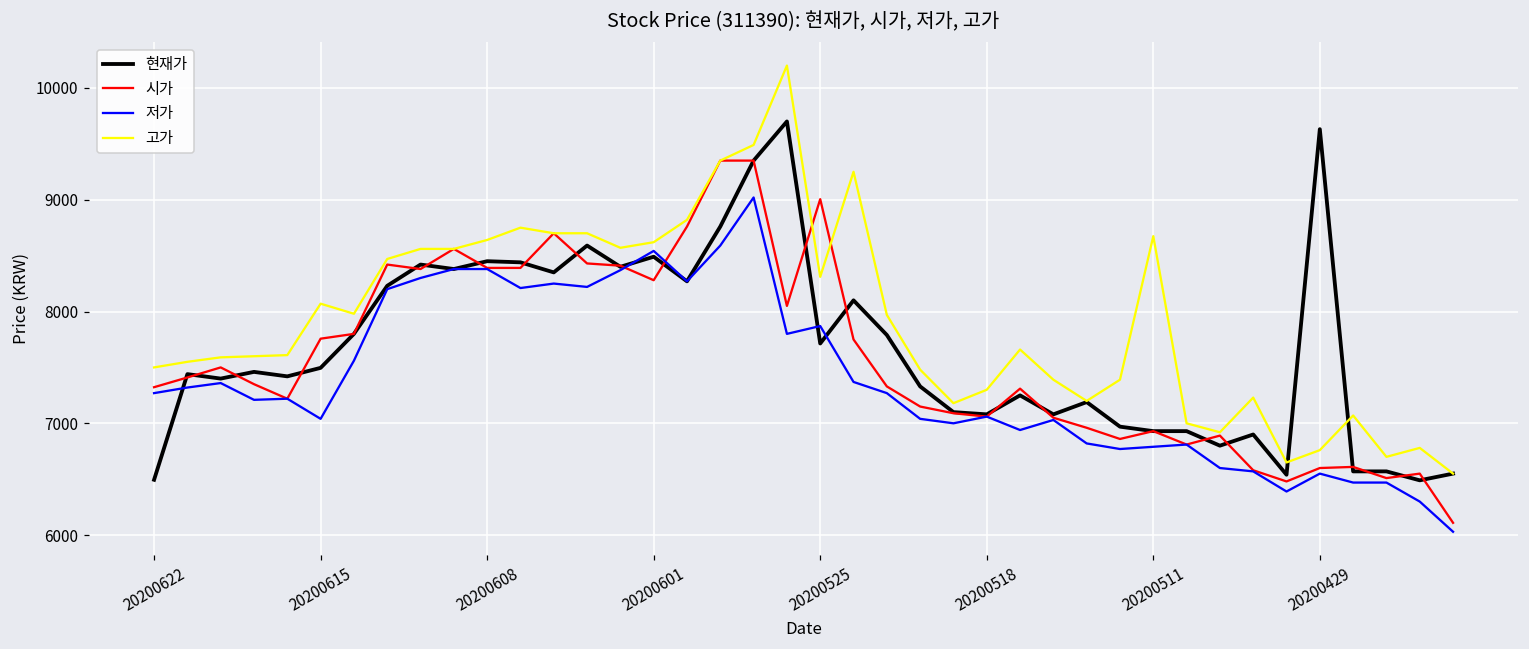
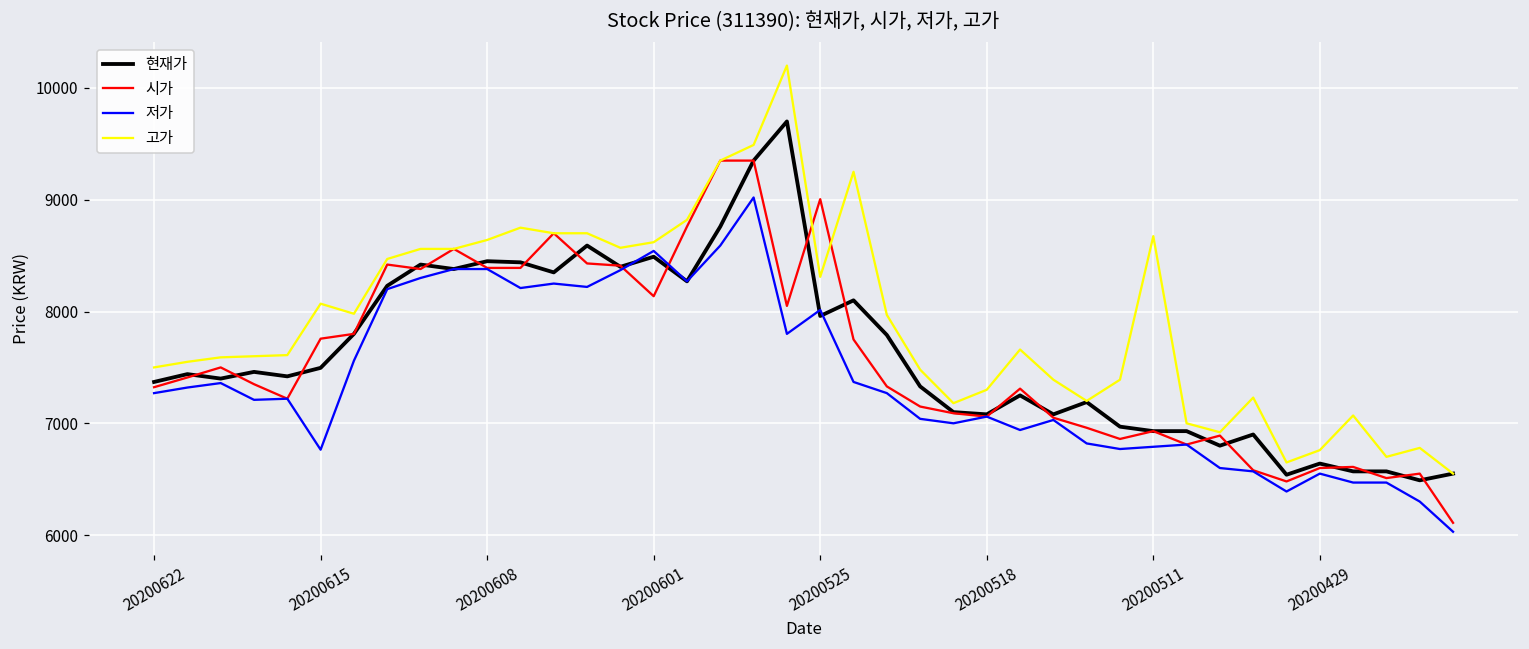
  {
    "현재가": {
-     "20200622": 6500,
+     "20200622": 7370,
      "20200615": 7500,
      "20200608": 8450,
      "20200601": 8490,
-     "20200525": 7710,
-     "20200429": 9630
+     "20200525": 7960,
+     "20200429": 6640
    },
    "시가": {
      "20200622": 7320,
      "20200615": 7760,
-     "20200601": 8280,
+     "20200601": 8140,
      "20200525": 9010,
      "20200429": 6600
    },
    "저가": {
      "20200622": 7270,
-     "20200615": 7040,
+     "20200615": 6760,
      "20200601": 8540,
-     "20200525": 7870,
+     "20200525": 8010,
      "20200511": 6790,
      "20200429": 6550
    },
    "고가": {
      "20200622": 7500,
      "20200615": 8070,
      "20200608": 8640,
      "20200601": 8620,
      "20200525": 8310,
      "20200518": 7300,
      "20200511": 8670,
      "20200429": 6760
    }
  }
